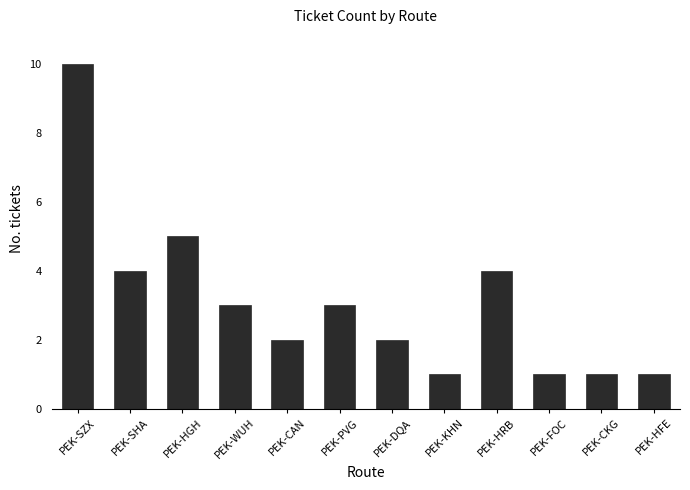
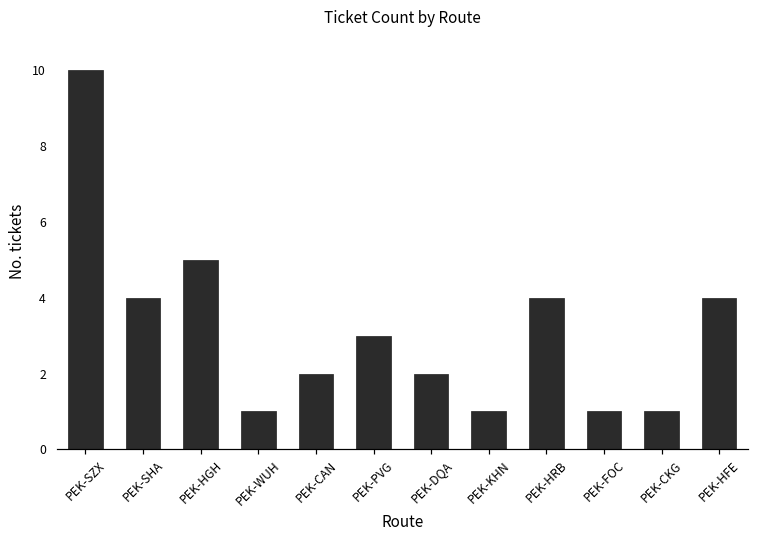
  {
    "PEK-SZX": 10,
    "PEK-SHA": 4,
    "PEK-HGH": 5,
-   "PEK-WUH": 3,
+   "PEK-WUH": 1,
    "PEK-CAN": 2,
    "PEK-PVG": 3,
    "PEK-DQA": 2,
    "PEK-KHN": 1,
    "PEK-HRB": 4,
    "PEK-FOC": 1,
    "PEK-CKG": 1,
-   "PEK-HFE": 1
+   "PEK-HFE": 4
  }
